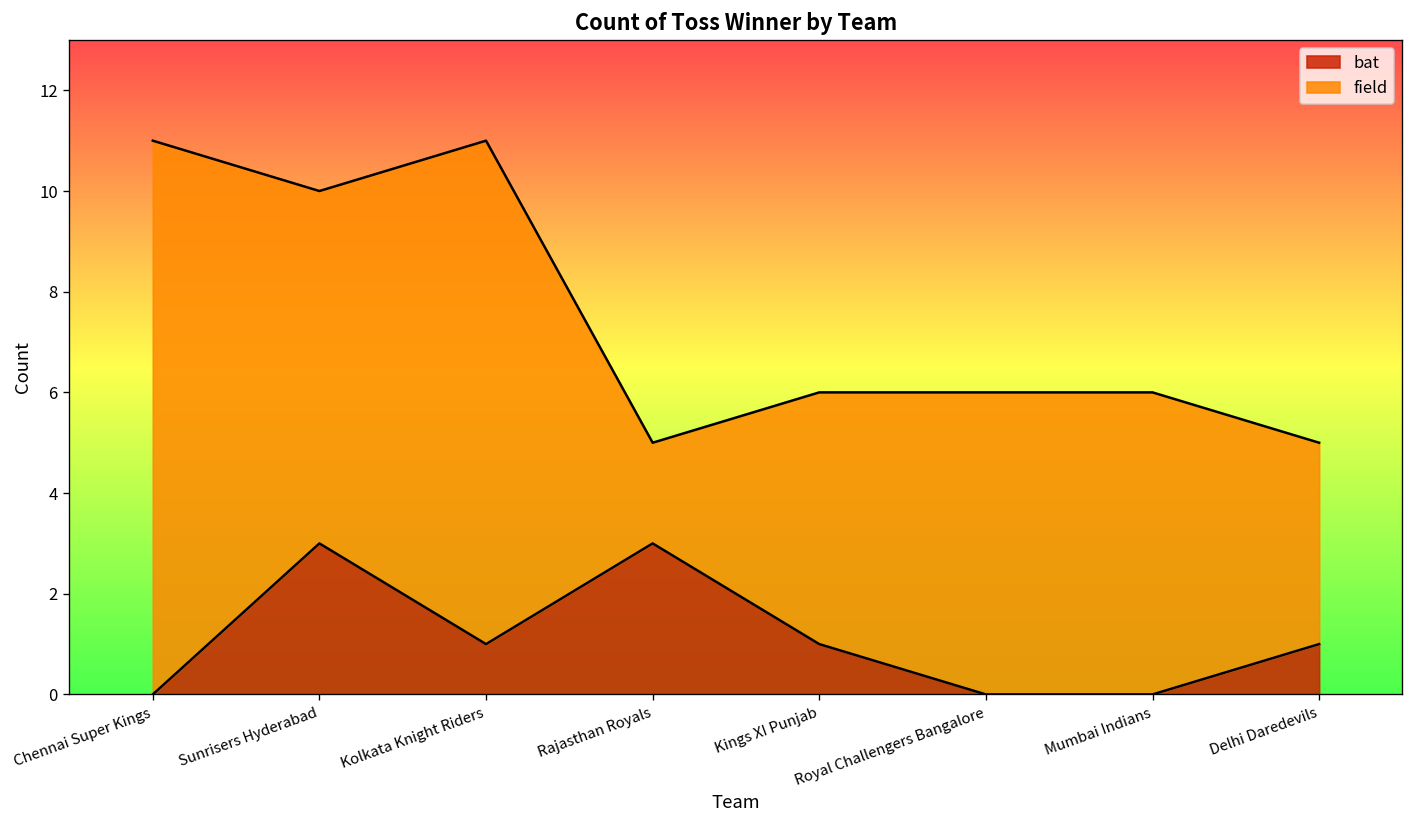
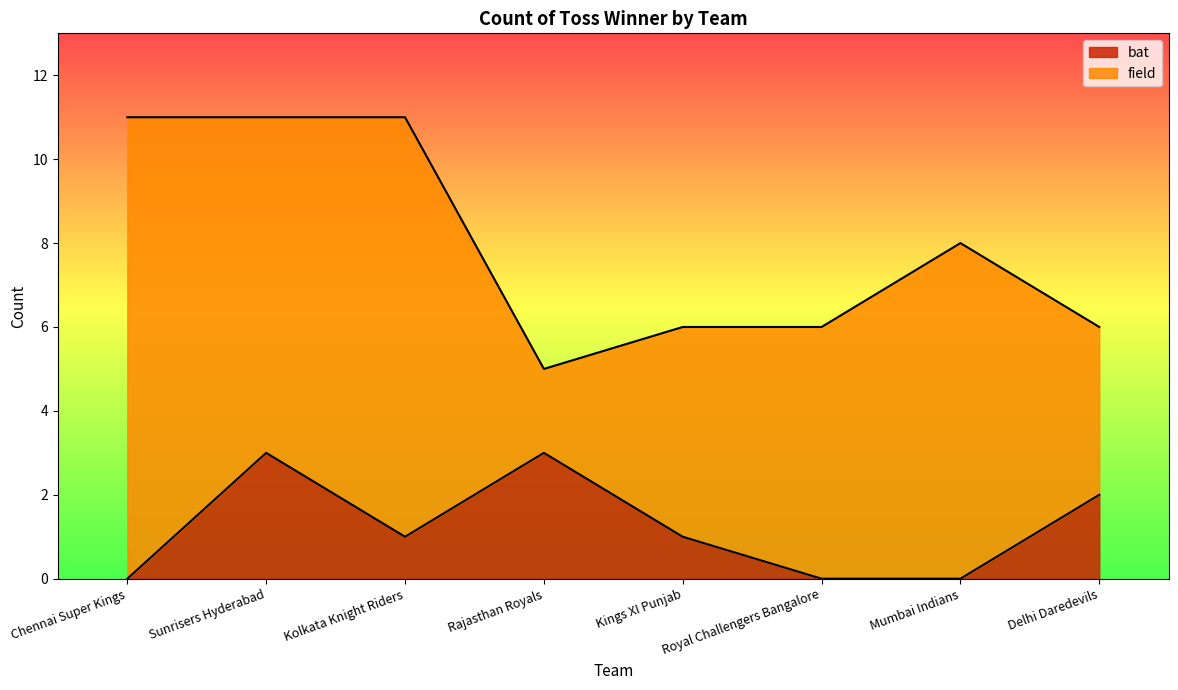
  {
    "bat": {
      "Chennai Super Kings": 0,
      "Sunrisers Hyderabad": 3,
      "Kolkata Knight Riders": 1,
      "Rajasthan Royals": 3,
      "Kings XI Punjab": 1,
      "Royal Challengers Bangalore": 0,
      "Mumbai Indians": 0,
-     "Delhi Daredevils": 1
+     "Delhi Daredevils": 2
    },
    "field": {
      "Chennai Super Kings": 11,
-     "Sunrisers Hyderabad": 7,
+     "Sunrisers Hyderabad": 8,
      "Kolkata Knight Riders": 11,
      "Rajasthan Royals": 5,
      "Kings XI Punjab": 6,
      "Royal Challengers Bangalore": 6,
-     "Mumbai Indians": 6
+     "Mumbai Indians": 8
    }
  }
